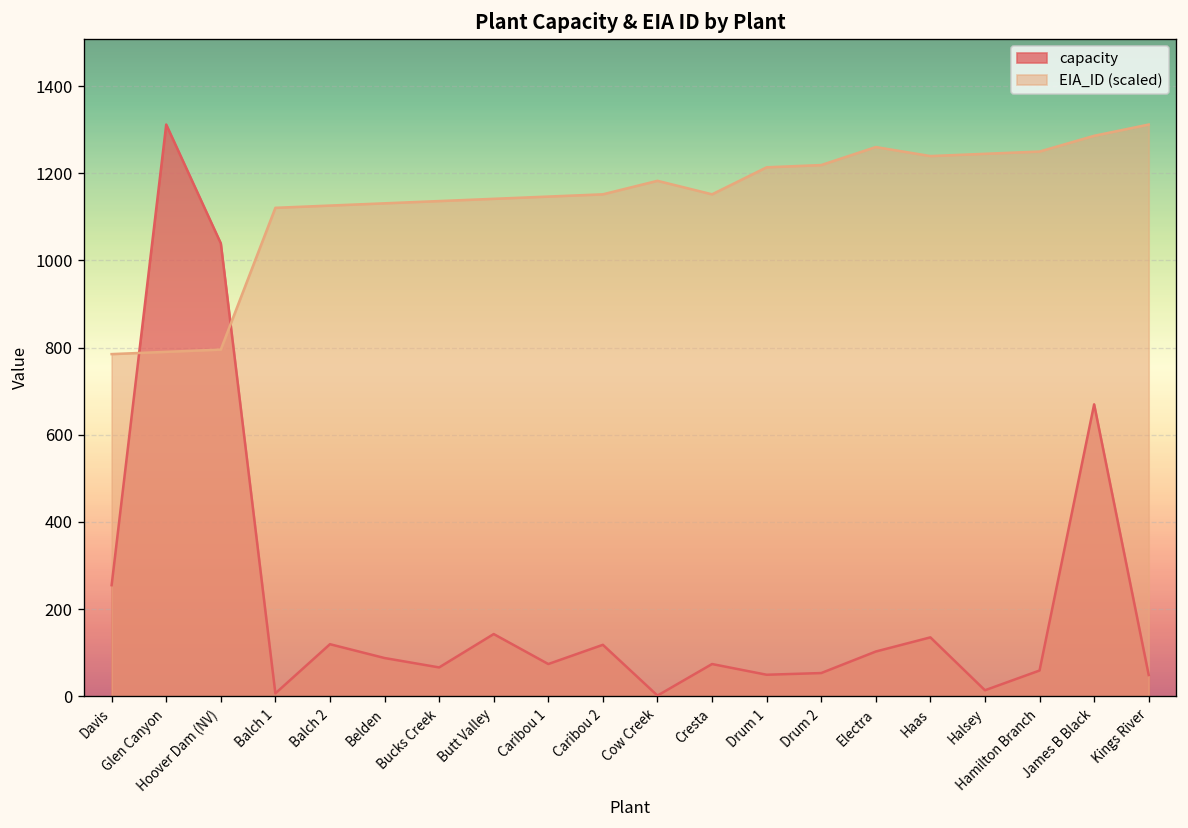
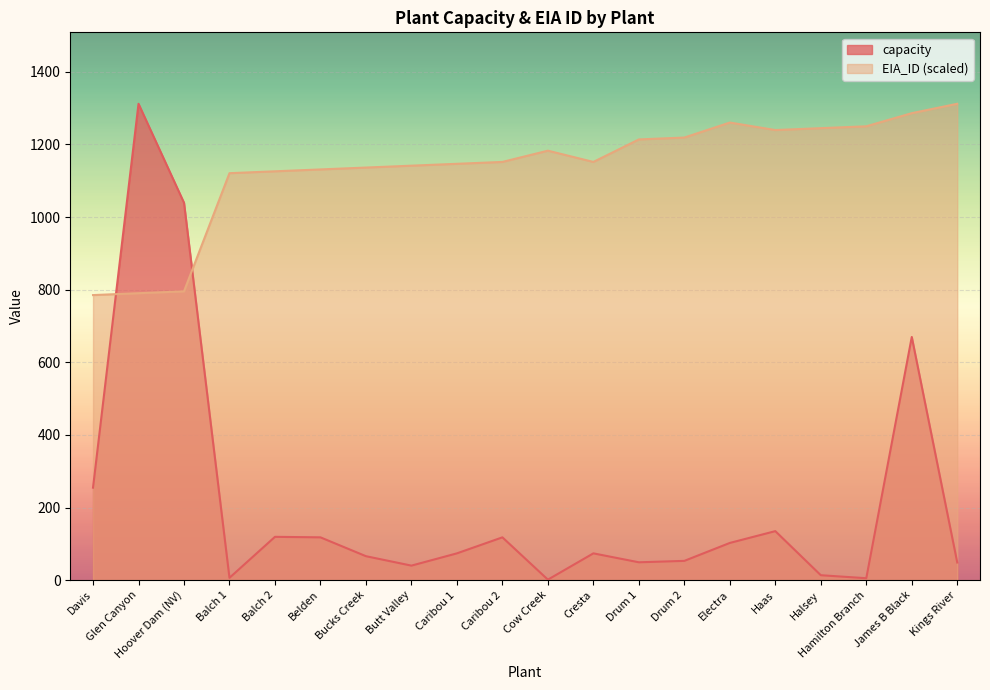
  {
    "capacity": {
      "Davis": 250,
      "Glen Canyon": 1310,
      "Hoover Dam (NV)": 1040,
      "Balch 1": 10,
      "Balch 2": 120,
-     "Belden": 90,
+     "Belden": 120,
      "Bucks Creek": 70,
-     "Butt Valley": 140,
+     "Butt Valley": 40,
      "Caribou 1": 70,
      "Caribou 2": 120,
      "Cow Creek": 0,
      "Cresta": 70,
      "Drum 1": 50,
      "Drum 2": 50,
      "Electra": 100,
      "Haas": 140,
      "Halsey": 10,
-     "Hamilton Branch": 60,
+     "Hamilton Branch": 10,
      "James B Black": 670,
      "Kings River": 50
    },
    "EIA_ID (scaled)": {
      "Davis": 790,
      "Glen Canyon": 790,
      "Hoover Dam (NV)": 800,
      "Balch 1": 1120,
      "Balch 2": 1130,
      "Belden": 1130,
      "Bucks Creek": 1140,
      "Butt Valley": 1140,
      "Caribou 1": 1150,
      "Caribou 2": 1150,
      "Cow Creek": 1180,
      "Cresta": 1150,
      "Drum 1": 1210,
      "Drum 2": 1220,
      "Electra": 1260,
      "Haas": 1240,
      "Halsey": 1240,
      "Hamilton Branch": 1250,
      "James B Black": 1290,
      "Kings River": 1310
    }
  }
